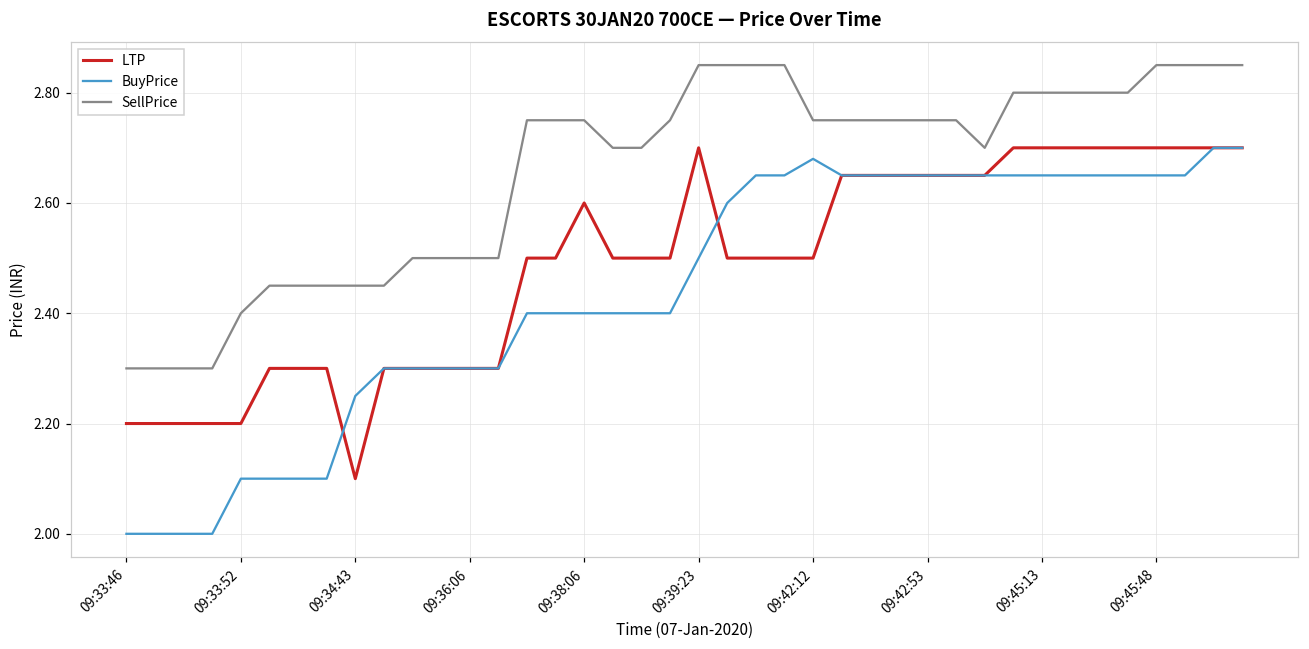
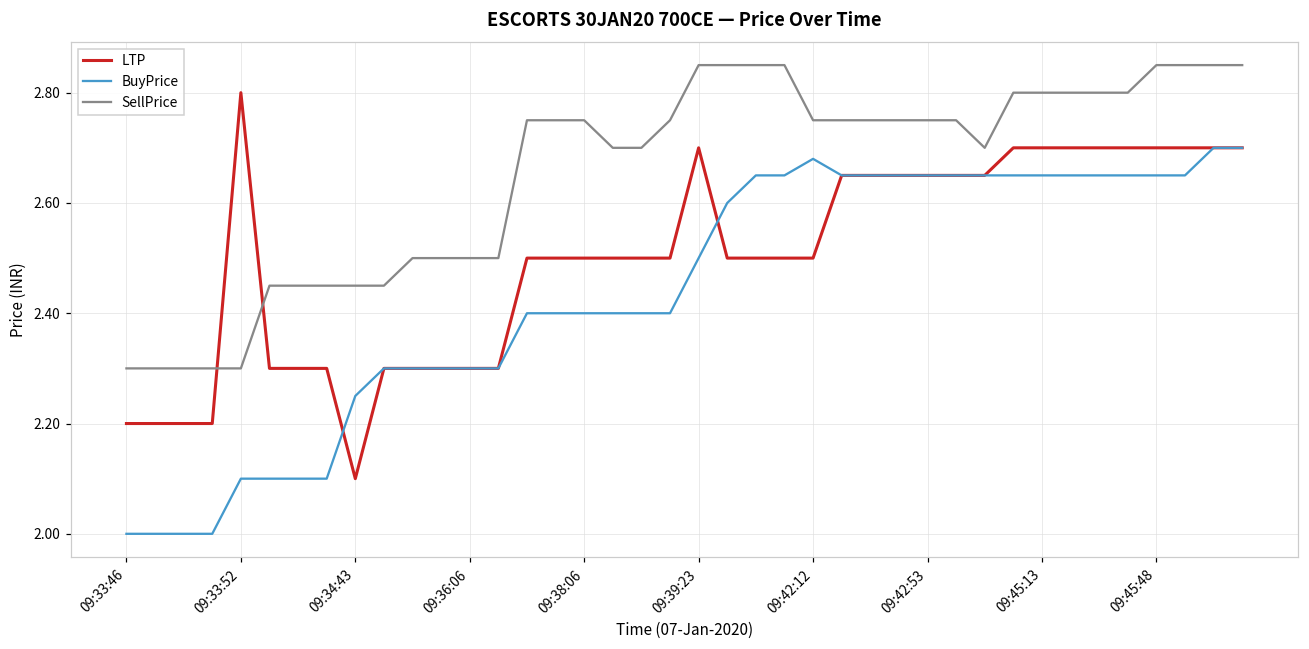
  {
    "LTP": {
-     "09:33:52": 2.2,
+     "09:33:52": 2.8,
      "09:34:43": 2.1,
-     "09:38:06": 2.6,
+     "09:38:06": 2.5,
      "09:39:23": 2.7,
      "09:42:12": 2.5,
      "09:45:48": 2.7
    },
    "BuyPrice": {
      "09:33:52": 2.1,
      "09:34:43": 2.25,
      "09:38:06": 2.4,
      "09:39:23": 2.5,
      "09:42:12": 2.68,
      "09:45:48": 2.65
    },
    "SellPrice": {
-     "09:33:52": 2.4,
+     "09:33:52": 2.3,
      "09:34:43": 2.45,
      "09:36:06": 2.5,
      "09:38:06": 2.75,
      "09:39:23": 2.85,
      "09:42:12": 2.75,
      "09:42:53": 2.75,
      "09:45:48": 2.85
    }
  }
